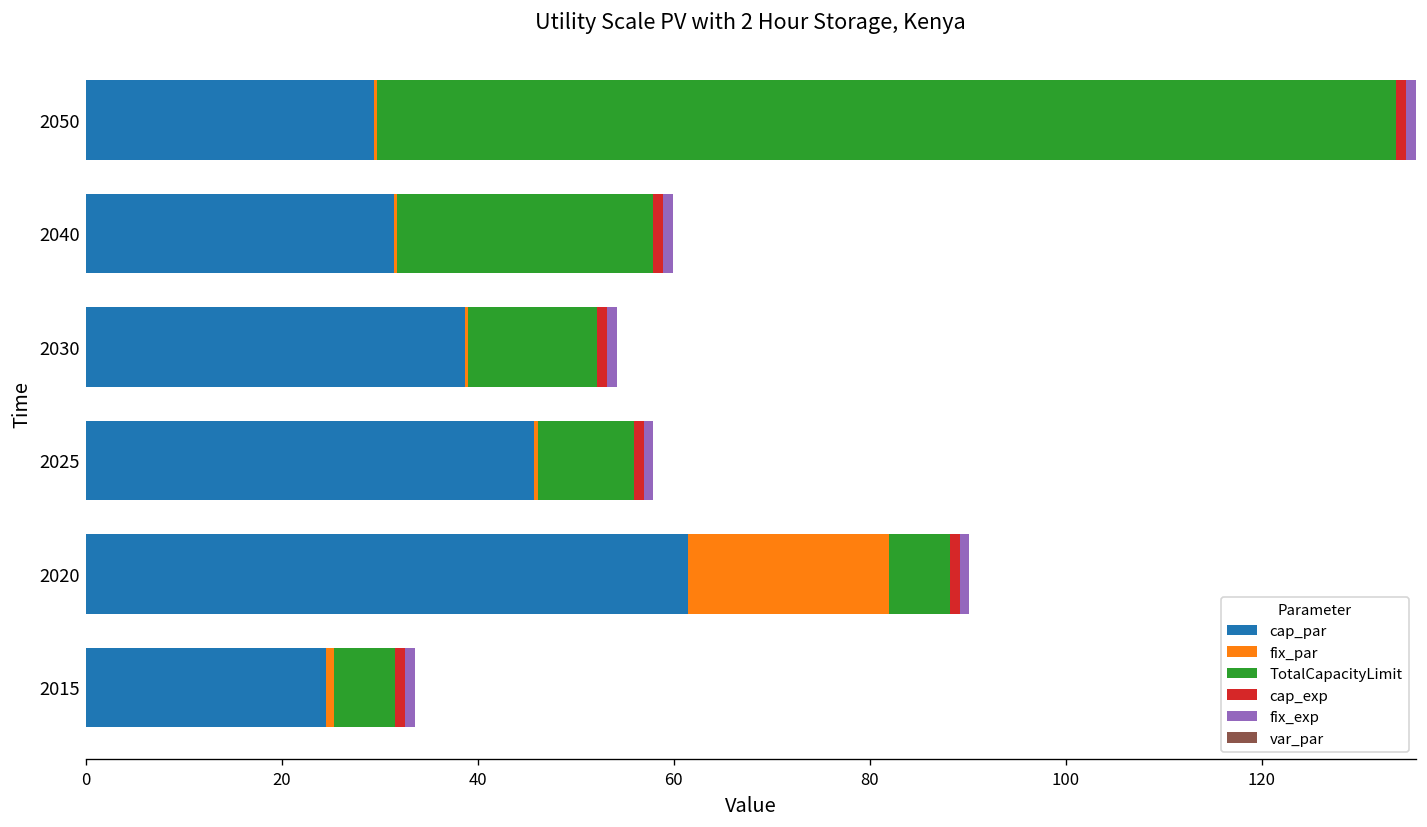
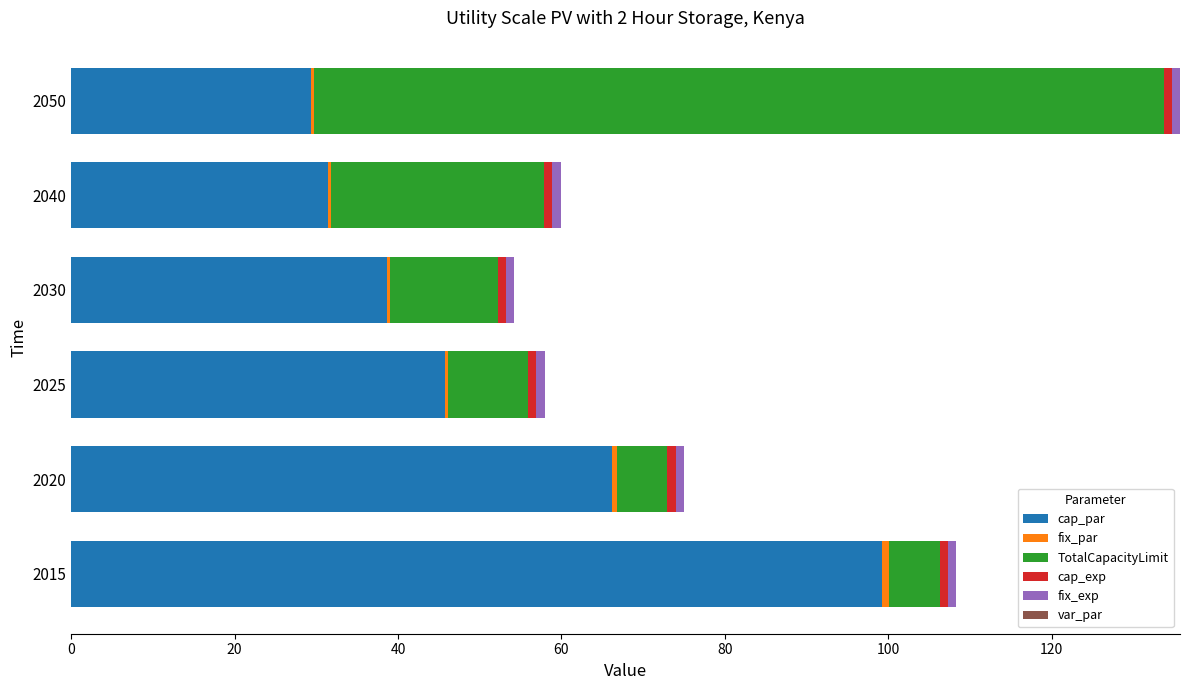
  {
    "cap_par": {
      "2050": 29,
      "2040": 31,
      "2030": 39,
      "2025": 46,
-     "2020": 61,
-     "2015": 24
+     "2020": 66,
+     "2015": 99
    },
    "fix_par": {
      "2030": 0,
      "2025": 0,
-     "2020": 21,
+     "2020": 1,
      "2015": 1
    },
    "TotalCapacityLimit": {
      "2050": 104,
      "2040": 26,
      "2030": 13,
      "2025": 10,
      "2020": 6,
      "2015": 6
    },
    "cap_exp": {
      "2050": 1,
      "2040": 1,
      "2030": 1,
      "2025": 1,
      "2020": 1,
      "2015": 1
    },
    "var_par": {
      "2050": 1,
      "2040": 1,
      "2030": 1,
      "2025": 1,
      "2020": 1,
      "2015": 1
    }
  }
